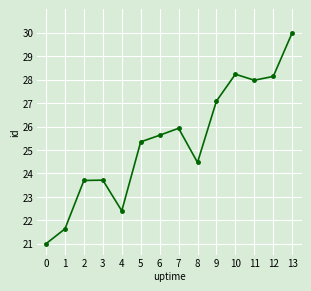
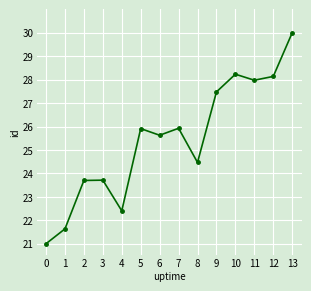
  {
    "0": 21.0,
    "1": 21.6,
    "2": 23.7,
    "3": 23.7,
    "4": 22.4,
-   "5": 25.3,
+   "5": 25.9,
    "6": 25.6,
    "7": 25.9,
    "8": 24.5,
-   "9": 27.1,
+   "9": 27.5,
    "10": 28.2,
    "11": 28.0,
    "12": 28.1,
    "13": 30.0
  }
